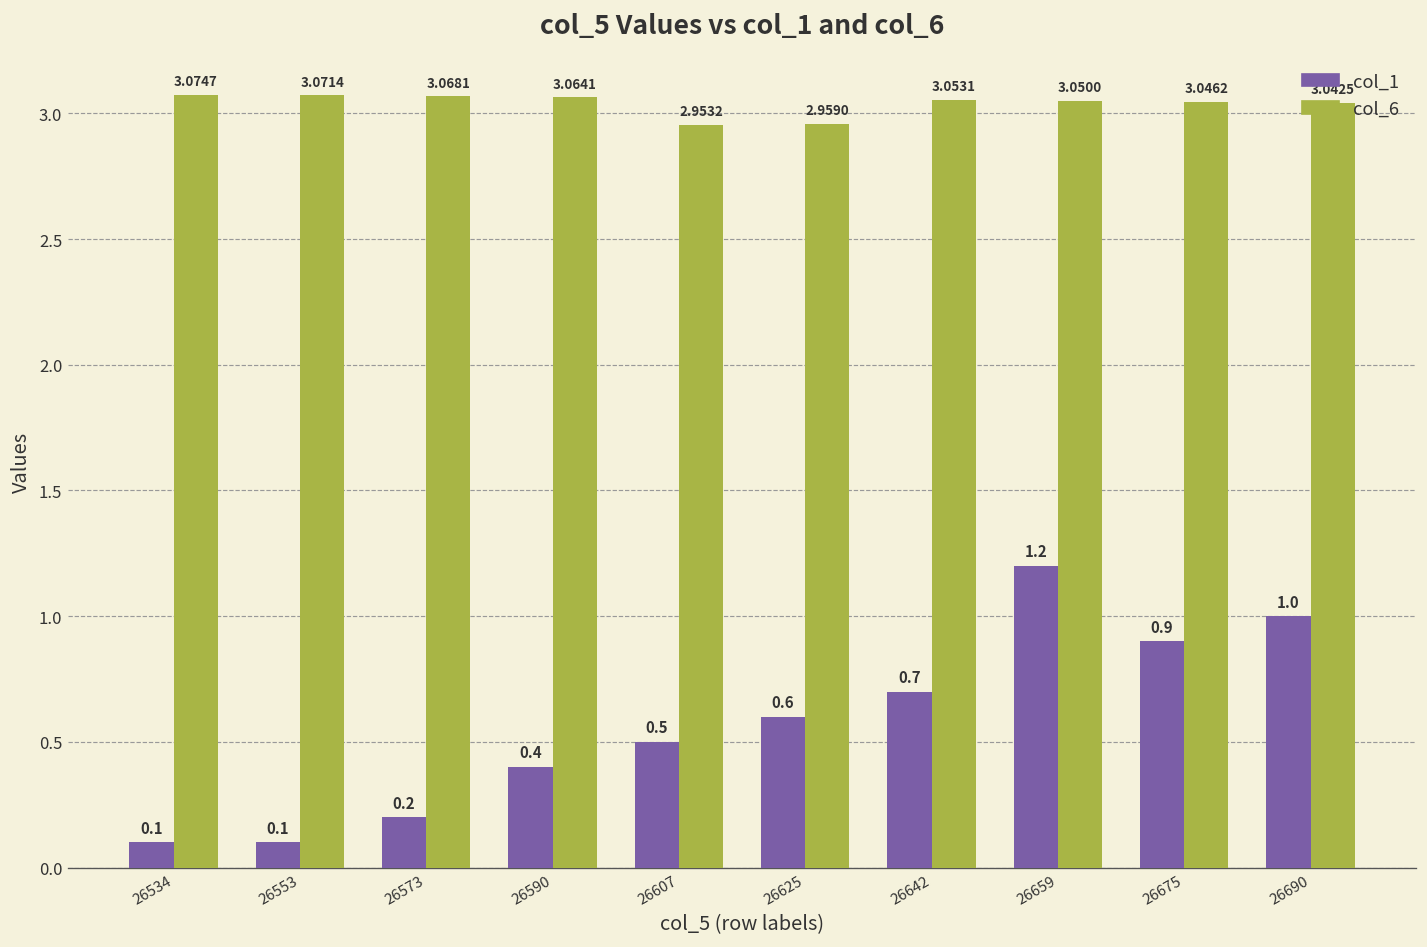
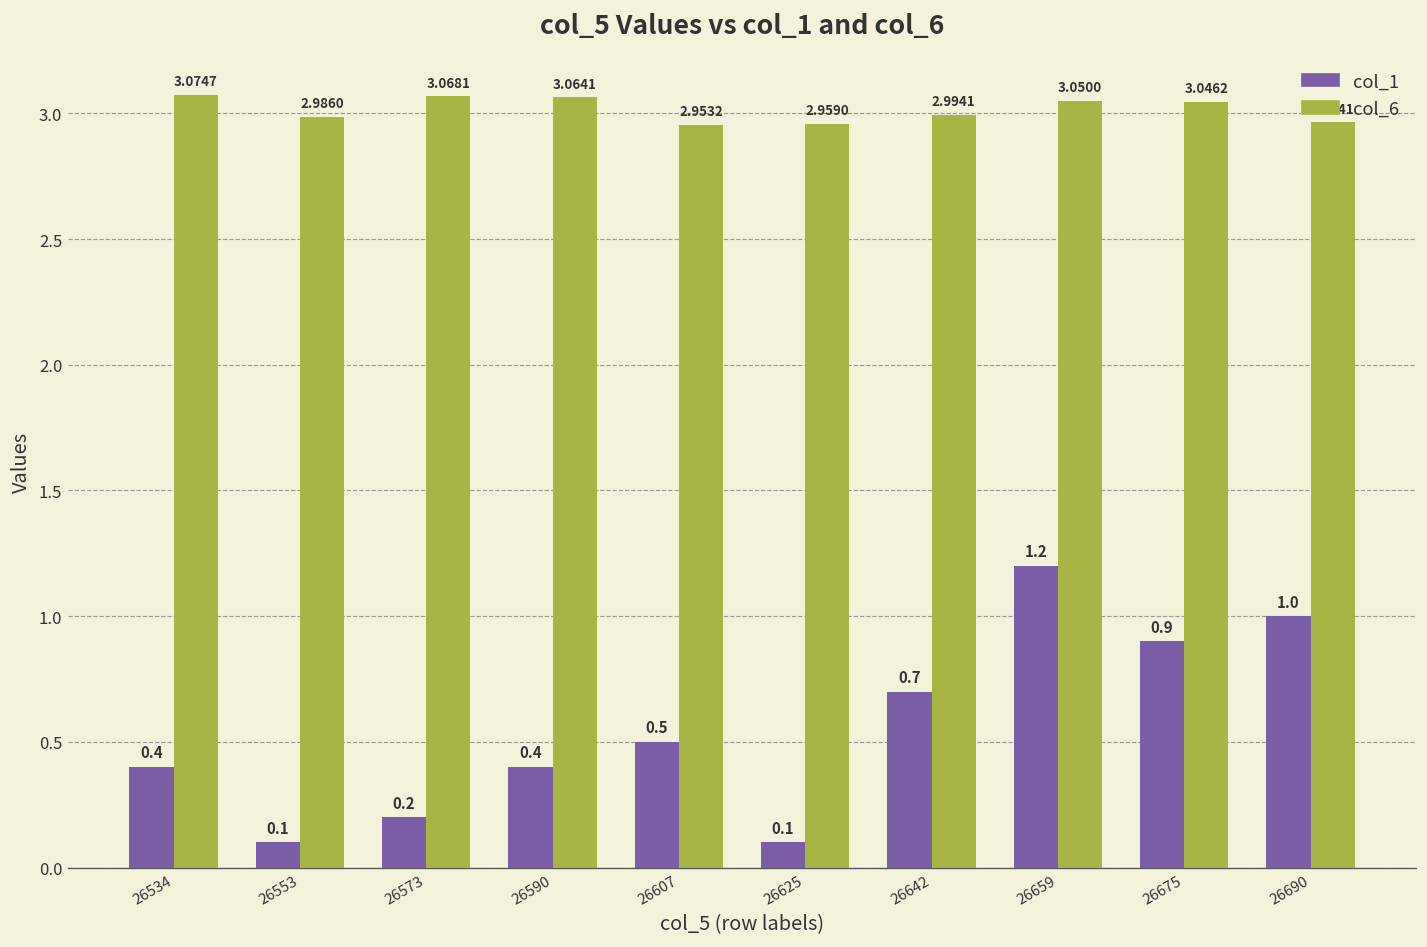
  {
    "col_1": {
-     "26534": 0.1,
+     "26534": 0.4,
      "26553": 0.1,
      "26573": 0.2,
      "26590": 0.4,
      "26607": 0.5,
-     "26625": 0.6,
+     "26625": 0.1,
      "26642": 0.7,
      "26659": 1.2,
      "26675": 0.9,
      "26690": 1.0
    },
    "col_6": {
      "26534": 3.0747,
-     "26553": 3.0714,
+     "26553": 2.9860,
      "26573": 3.0681,
      "26590": 3.0641,
      "26607": 2.9532,
      "26625": 2.9590,
-     "26642": 3.0531,
+     "26642": 2.9941,
      "26659": 3.0500,
      "26675": 3.0462,
-     "26690": 3.0425
+     "26690": 2.9641
    }
  }
